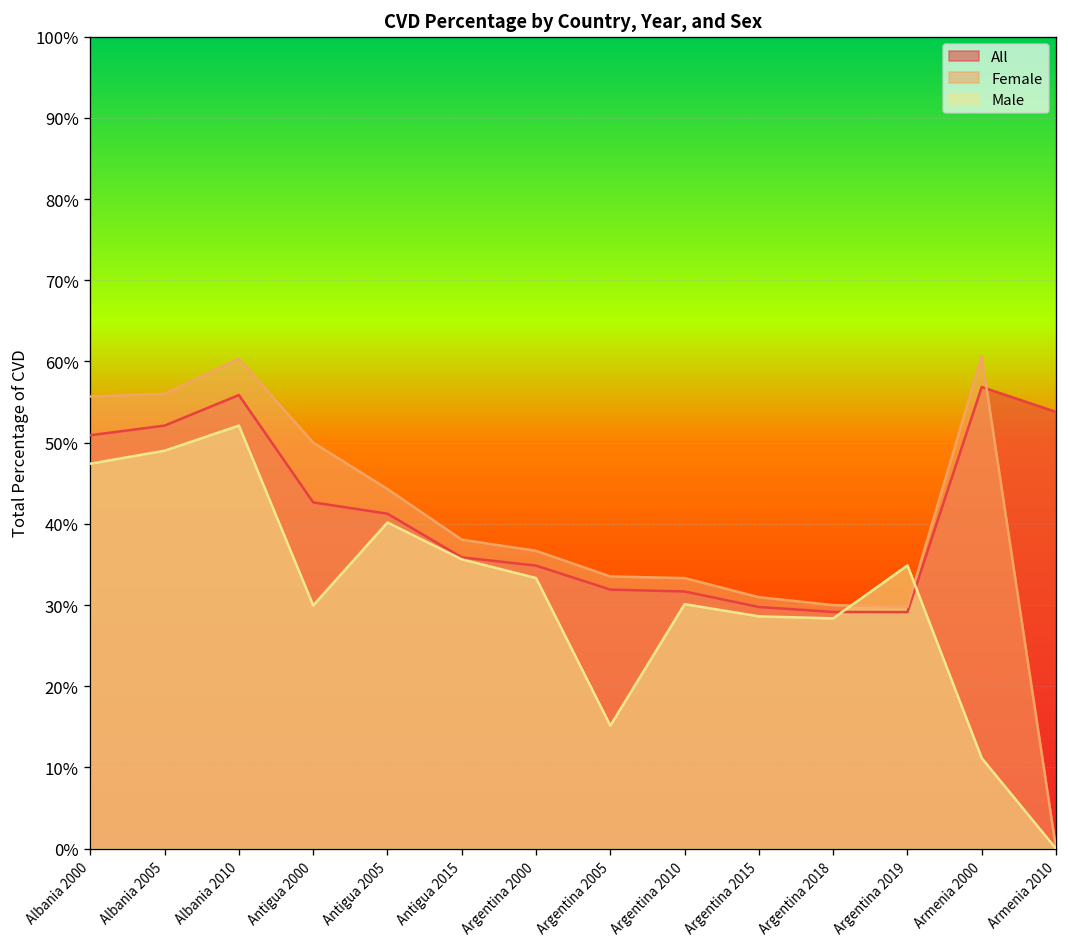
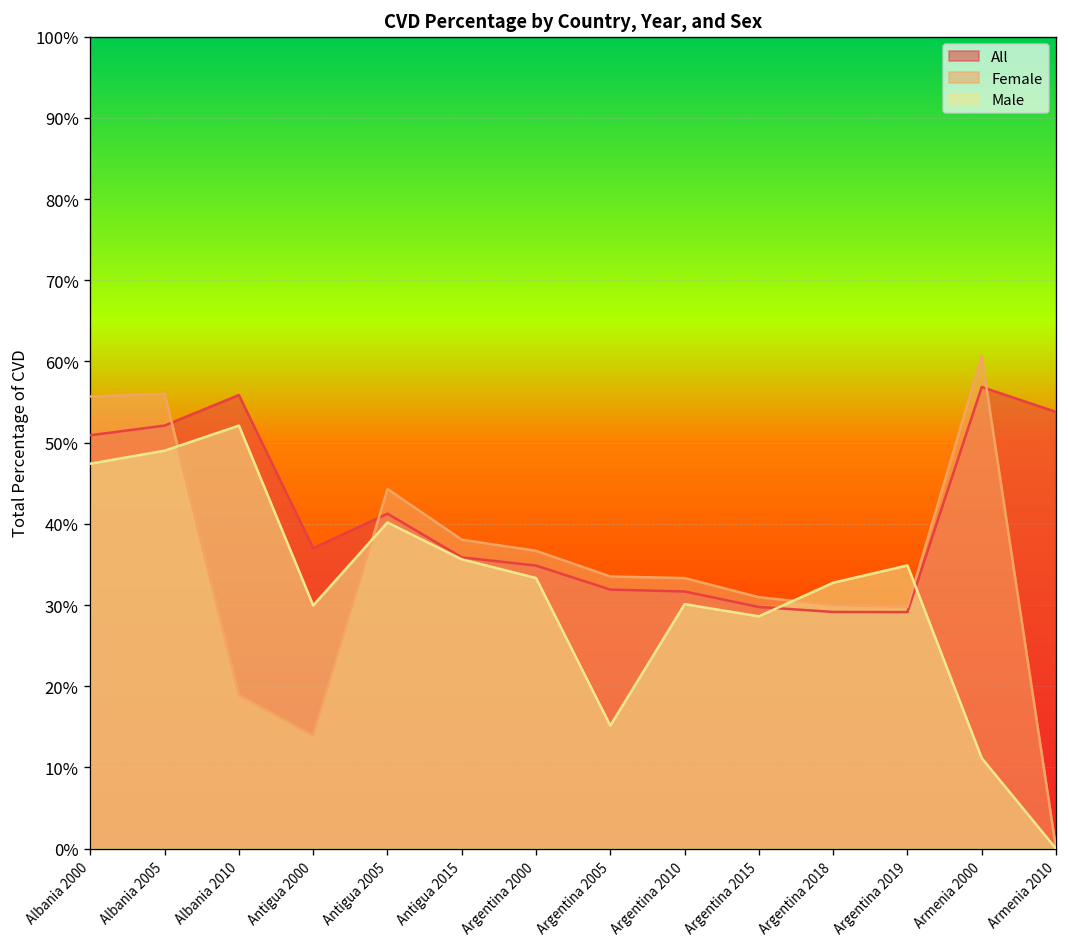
  {
    "All": {
      "Albania 2000": "51%",
      "Albania 2005": "52%",
      "Albania 2010": "56%",
-     "Antigua 2000": "43%",
+     "Antigua 2000": "37%",
      "Antigua 2005": "41%",
      "Argentina 2000": "35%",
      "Argentina 2005": "32%",
      "Argentina 2010": "32%",
      "Argentina 2015": "30%",
      "Argentina 2018": "29%",
      "Argentina 2019": "29%",
      "Armenia 2000": "57%",
      "Armenia 2010": "54%"
    },
    "Female": {
      "Albania 2000": "56%",
      "Albania 2005": "56%",
-     "Albania 2010": "60%",
-     "Antigua 2000": "50%",
+     "Albania 2010": "19%",
+     "Antigua 2000": "14%",
      "Antigua 2005": "44%",
      "Antigua 2015": "38%",
      "Argentina 2000": "37%",
      "Argentina 2005": "34%",
      "Argentina 2010": "33%",
      "Argentina 2015": "31%",
      "Argentina 2018": "30%",
      "Argentina 2019": "30%",
      "Armenia 2000": "61%"
    },
    "Male": {
      "Albania 2000": "47%",
      "Albania 2005": "49%",
      "Albania 2010": "52%",
      "Antigua 2000": "30%",
      "Antigua 2005": "40%",
      "Argentina 2000": "33%",
      "Argentina 2005": "15%",
      "Argentina 2010": "30%",
      "Argentina 2015": "29%",
-     "Argentina 2018": "28%",
+     "Argentina 2018": "33%",
      "Argentina 2019": "35%",
      "Armenia 2000": "11%"
    }
  }
